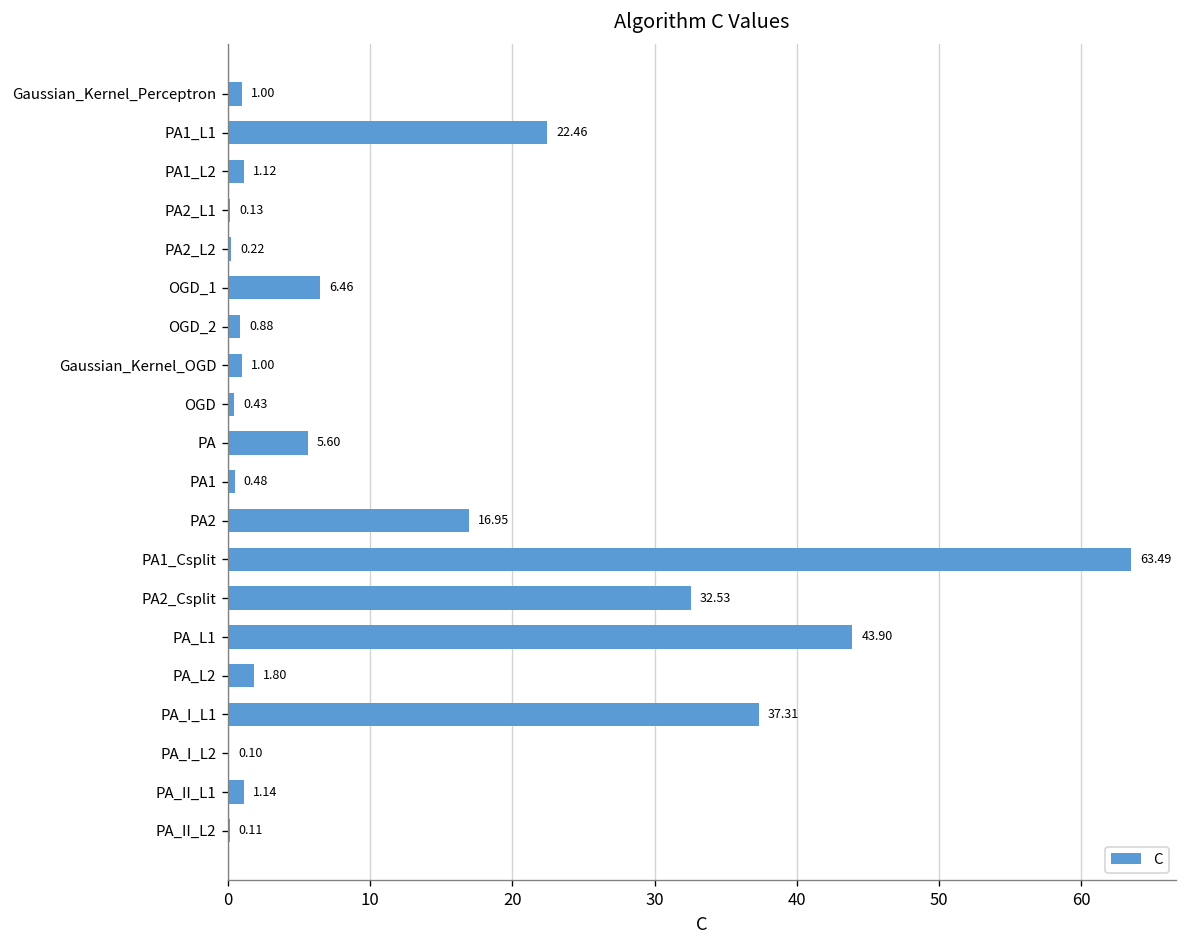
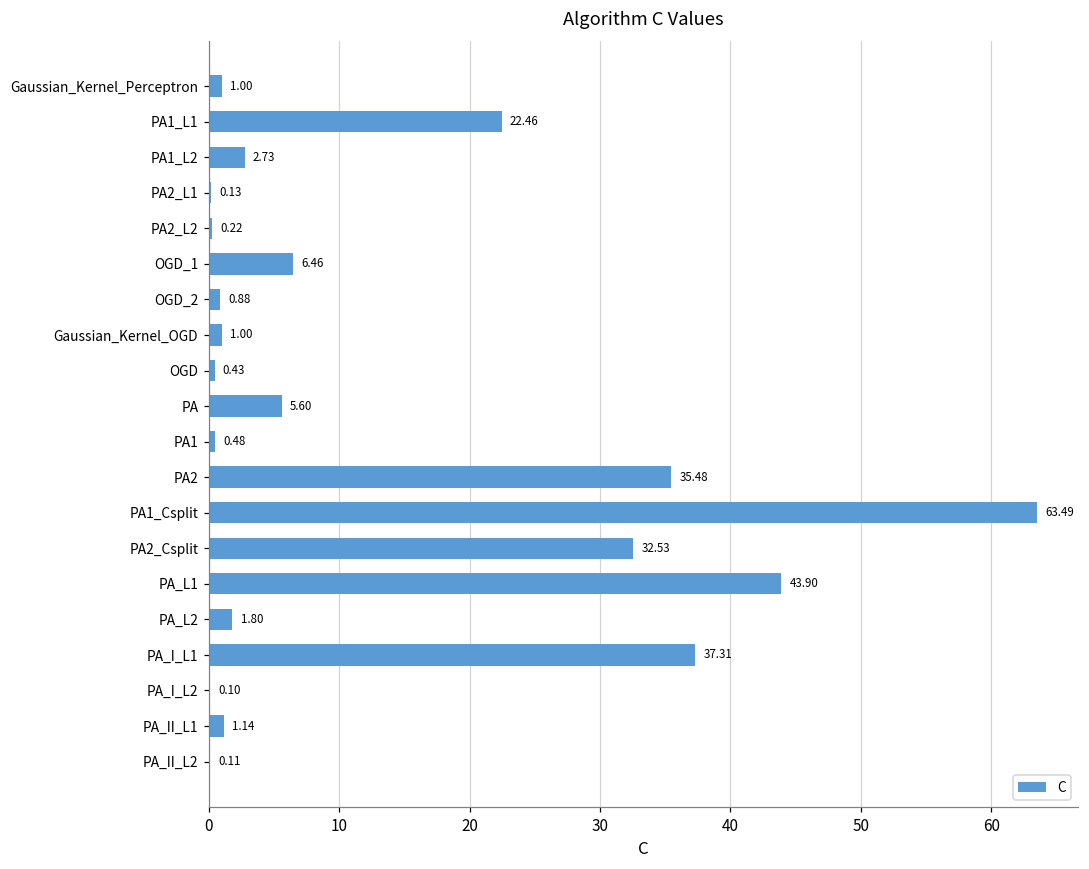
  {
    "Gaussian_Kernel_Perceptron": 1.00,
    "PA1_L1": 22.46,
-   "PA1_L2": 1.12,
+   "PA1_L2": 2.73,
    "PA2_L1": 0.13,
    "PA2_L2": 0.22,
    "OGD_1": 6.46,
    "OGD_2": 0.88,
    "Gaussian_Kernel_OGD": 1.00,
    "OGD": 0.43,
    "PA": 5.60,
    "PA1": 0.48,
-   "PA2": 16.95,
+   "PA2": 35.48,
    "PA1_Csplit": 63.49,
    "PA2_Csplit": 32.53,
    "PA_L1": 43.90,
    "PA_L2": 1.80,
    "PA_I_L1": 37.31,
    "PA_I_L2": 0.10,
    "PA_II_L1": 1.14,
    "PA_II_L2": 0.11
  }
